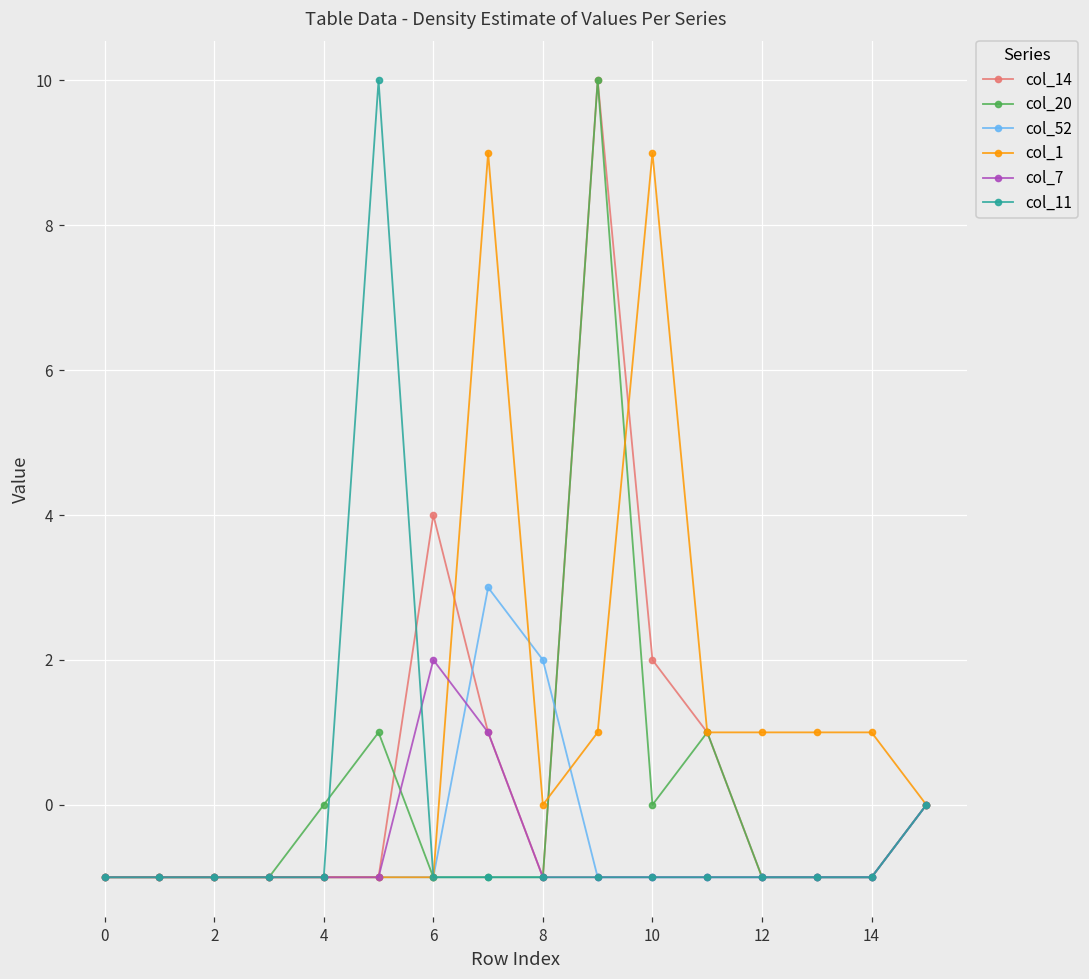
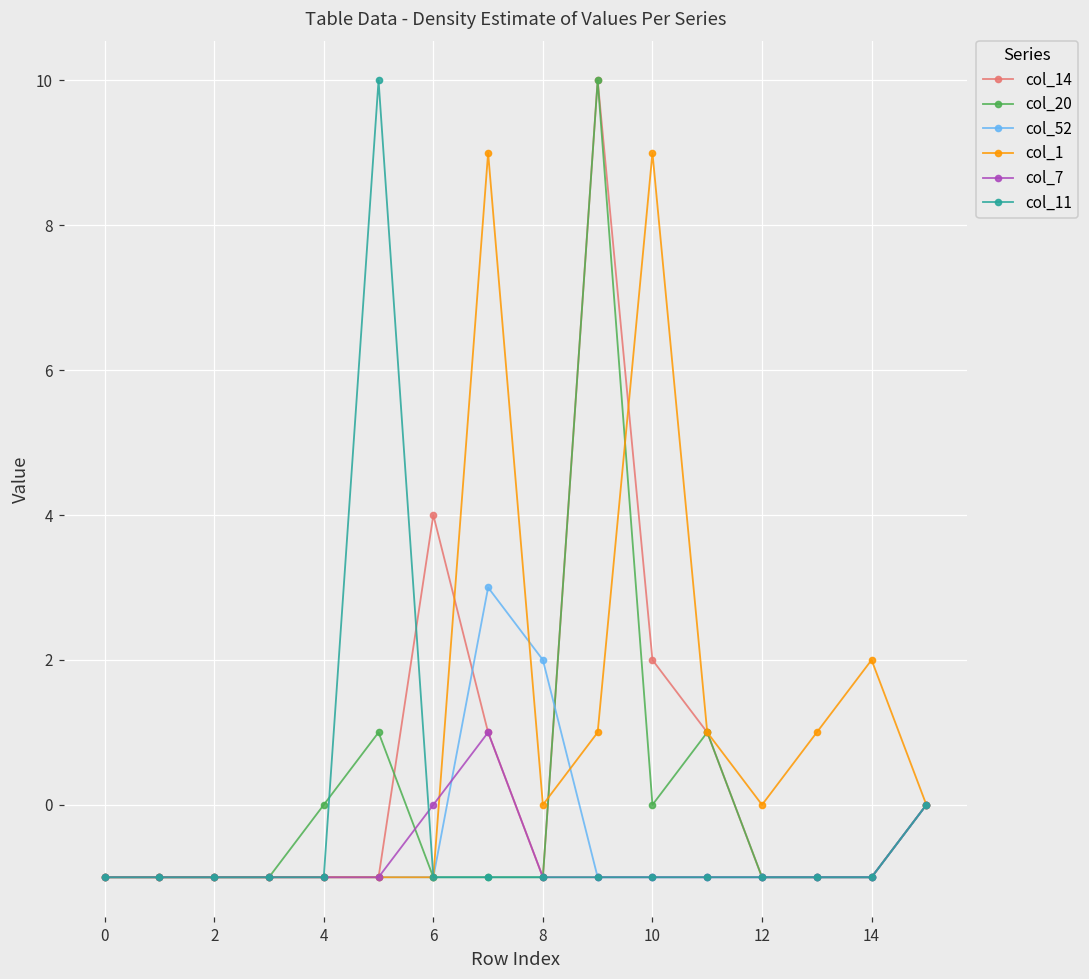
  {
    "col_14": {
      "6": 4,
      "10": 2
    },
    "col_20": {
      "4": 0,
      "10": 0
    },
    "col_52": {
      "8": 2
    },
    "col_1": {
      "8": 0,
      "10": 9,
-     "12": 1,
-     "14": 1
+     "12": 0,
+     "14": 2
    },
    "col_7": {
-     "6": 2
+     "6": 0
    }
  }
